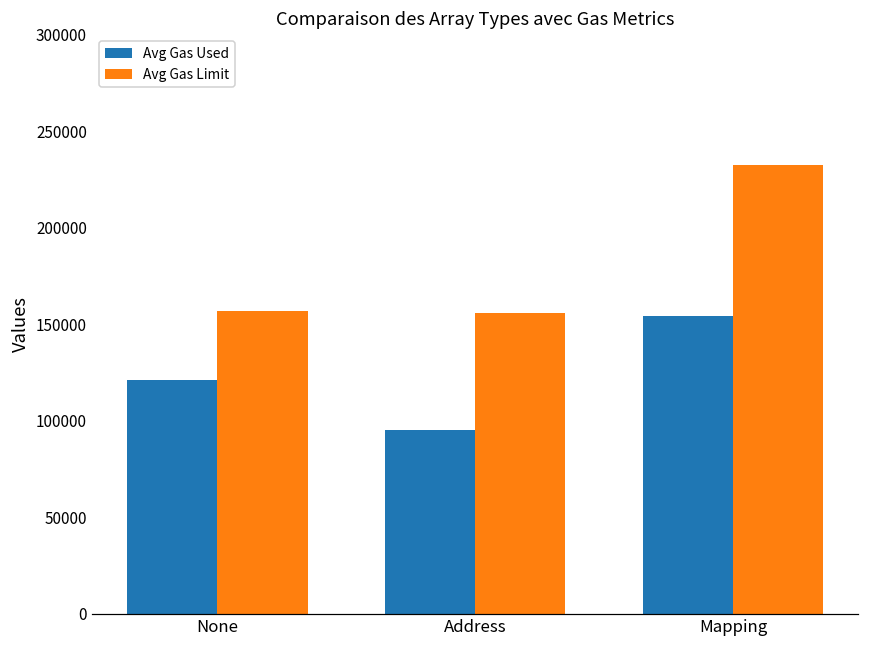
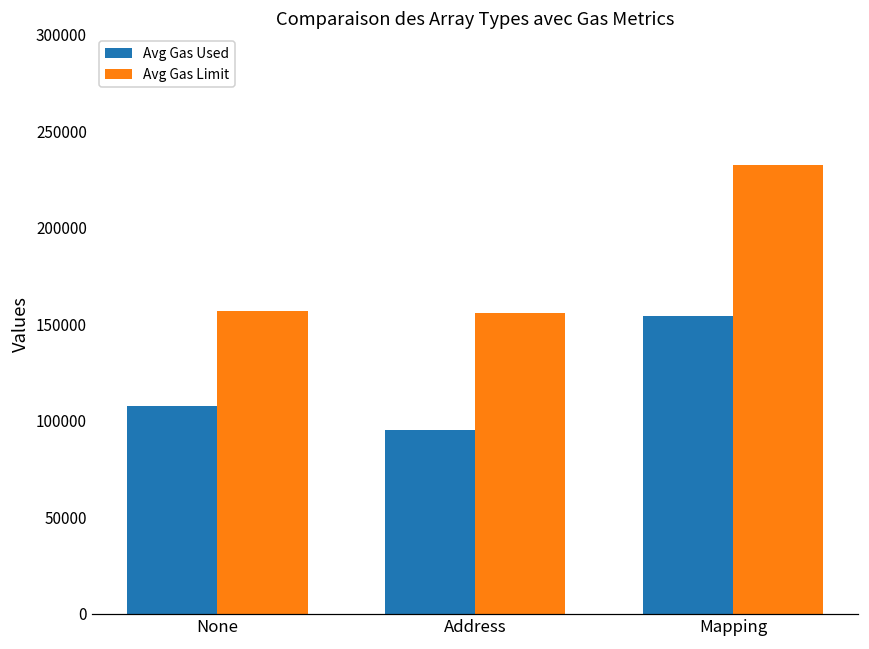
  {
    "Avg Gas Used": {
-     "None": 121000,
+     "None": 108000,
      "Address": 95000,
      "Mapping": 154000
    },
    "Avg Gas Limit": {
      "None": 157000,
      "Address": 156000,
      "Mapping": 233000
    }
  }
